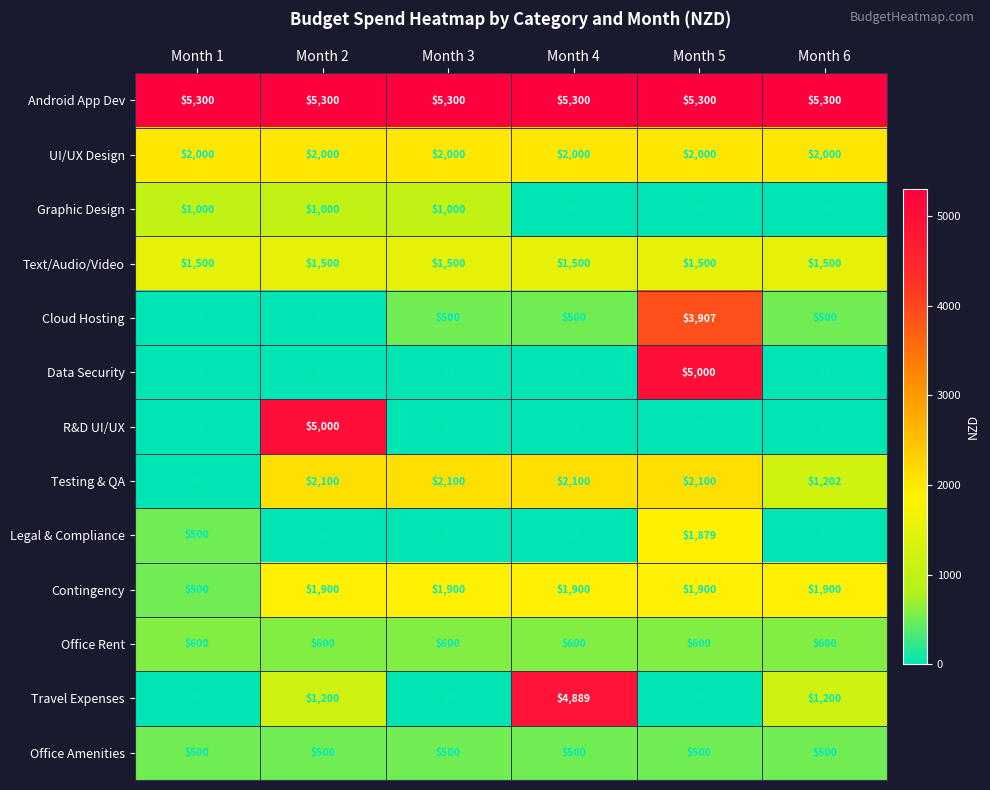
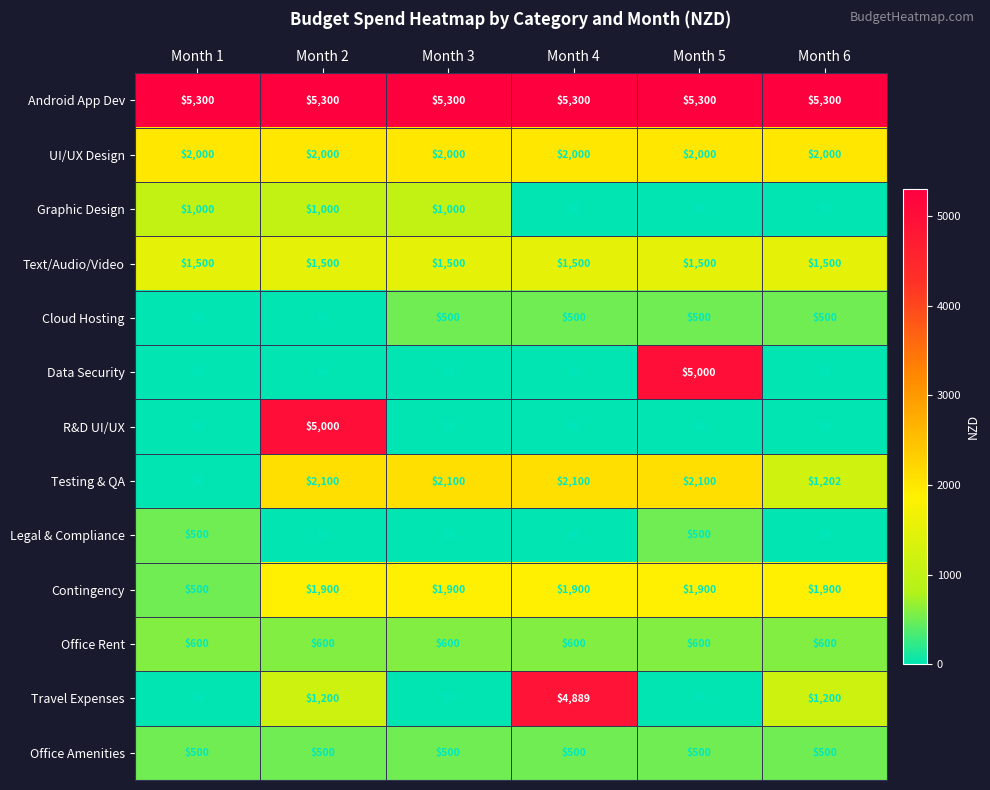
  {
    "Android App Dev": {
      "Month 1": "$5,300",
      "Month 2": "$5,300",
      "Month 3": "$5,300",
      "Month 4": "$5,300",
      "Month 5": "$5,300",
      "Month 6": "$5,300"
    },
    "UI/UX Design": {
      "Month 1": "$2,000",
      "Month 2": "$2,000",
      "Month 3": "$2,000",
      "Month 4": "$2,000",
      "Month 5": "$2,000",
      "Month 6": "$2,000"
    },
    "Graphic Design": {
      "Month 1": "$1,000",
      "Month 2": "$1,000",
      "Month 3": "$1,000"
    },
    "Text/Audio/Video": {
      "Month 1": "$1,500",
      "Month 2": "$1,500",
      "Month 3": "$1,500",
      "Month 4": "$1,500",
      "Month 5": "$1,500",
      "Month 6": "$1,500"
    },
    "Cloud Hosting": {
      "Month 3": "$500",
      "Month 4": "$500",
-     "Month 5": "$3,907",
+     "Month 5": "$500",
      "Month 6": "$500"
    },
    "Data Security": {
      "Month 5": "$5,000"
    },
    "R&D UI/UX": {
      "Month 2": "$5,000"
    },
    "Testing & QA": {
      "Month 2": "$2,100",
      "Month 3": "$2,100",
      "Month 4": "$2,100",
      "Month 5": "$2,100",
      "Month 6": "$1,202"
    },
    "Legal & Compliance": {
      "Month 1": "$500",
-     "Month 5": "$1,879"
+     "Month 5": "$500"
    },
    "Contingency": {
      "Month 1": "$500",
      "Month 2": "$1,900",
      "Month 3": "$1,900",
      "Month 4": "$1,900",
      "Month 5": "$1,900",
      "Month 6": "$1,900"
    },
    "Office Rent": {
      "Month 1": "$600",
      "Month 2": "$600",
      "Month 3": "$600",
      "Month 4": "$600",
      "Month 5": "$600",
      "Month 6": "$600"
    },
    "Travel Expenses": {
      "Month 2": "$1,200",
      "Month 4": "$4,889",
      "Month 6": "$1,200"
    },
    "Office Amenities": {
      "Month 1": "$500",
      "Month 2": "$500",
      "Month 3": "$500",
      "Month 4": "$500",
      "Month 5": "$500",
      "Month 6": "$500"
    }
  }
